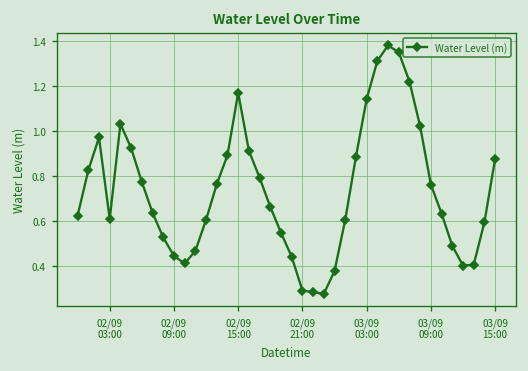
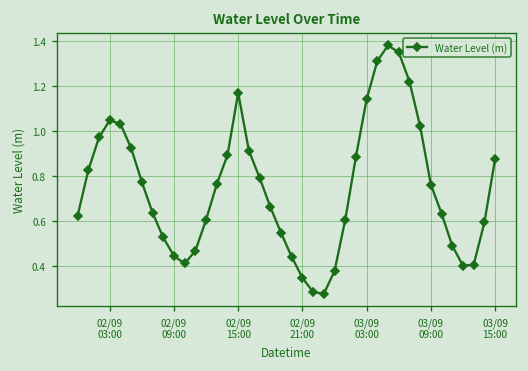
  {
-   "02/09 03:00": 0.61,
+   "02/09 03:00": 1.05,
    "02/09 09:00": 0.44,
    "02/09 15:00": 1.17,
-   "02/09 21:00": 0.29,
+   "02/09 21:00": 0.35,
    "03/09 03:00": 1.14,
    "03/09 09:00": 0.76,
    "03/09 15:00": 0.88
  }
